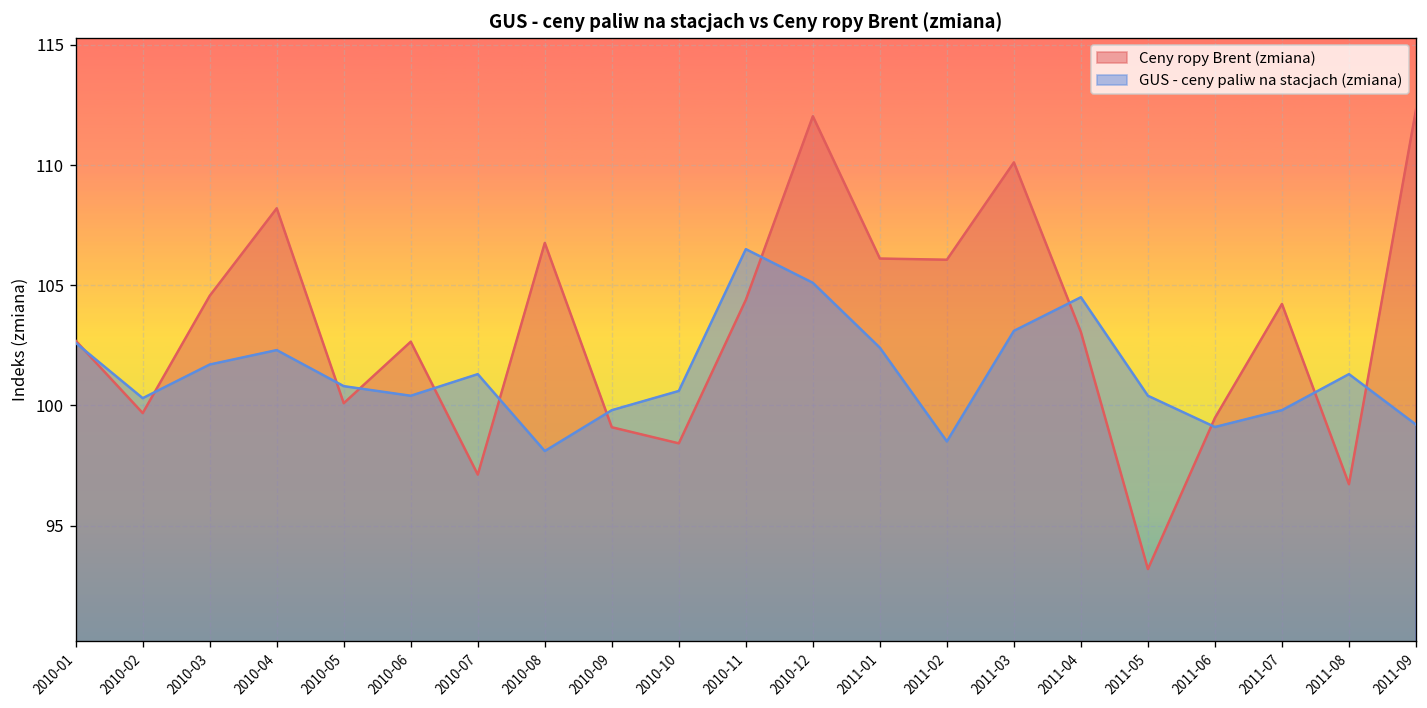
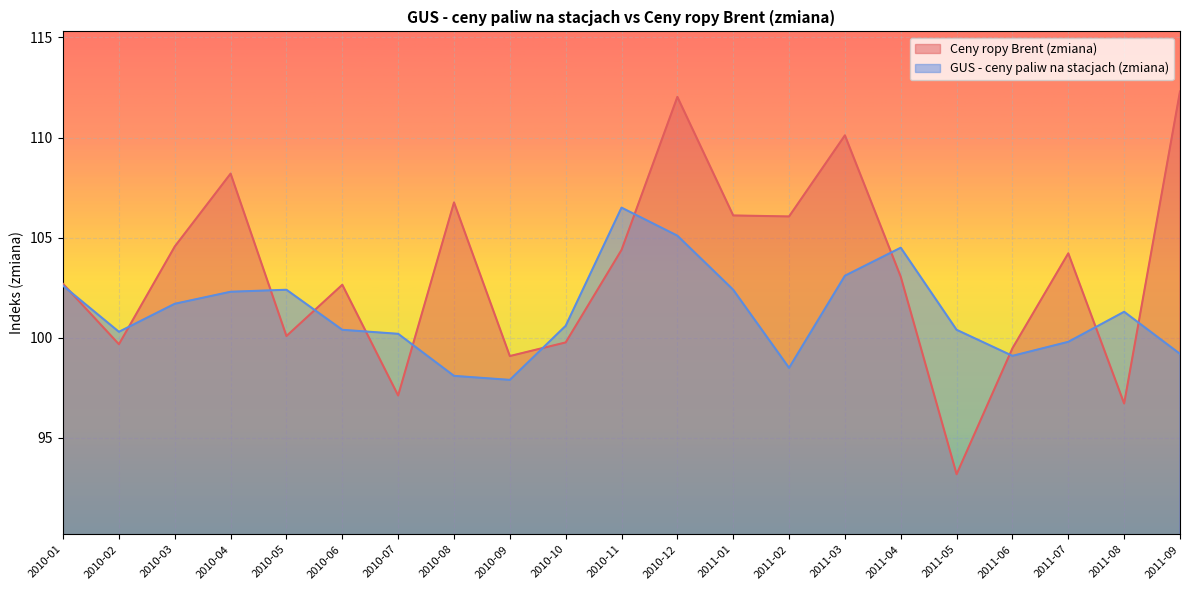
  {
    "Ceny ropy Brent (zmiana)": {
      "2010-02": 99.7,
      "2010-03": 104.6,
      "2010-04": 108.2,
      "2010-05": 100.1,
      "2010-06": 102.7,
      "2010-07": 97.1,
      "2010-08": 106.8,
      "2010-09": 99.1,
-     "2010-10": 98.4,
+     "2010-10": 99.8,
      "2010-11": 104.4,
      "2010-12": 112.0,
      "2011-01": 106.1,
      "2011-02": 106.1,
      "2011-03": 110.1,
      "2011-04": 103.1,
      "2011-05": 93.2,
      "2011-06": 99.5,
      "2011-07": 104.2,
      "2011-08": 96.7,
      "2011-09": 112.3
    },
    "GUS - ceny paliw na stacjach (zmiana)": {
      "2010-02": 100.3,
      "2010-03": 101.7,
      "2010-04": 102.3,
-     "2010-05": 100.8,
+     "2010-05": 102.4,
      "2010-06": 100.4,
-     "2010-07": 101.3,
+     "2010-07": 100.2,
      "2010-08": 98.1,
-     "2010-09": 99.8,
+     "2010-09": 97.9,
      "2010-10": 100.6,
      "2010-11": 106.5,
      "2010-12": 105.1,
      "2011-01": 102.4,
      "2011-02": 98.5,
      "2011-03": 103.1,
      "2011-04": 104.5,
      "2011-05": 100.4,
      "2011-06": 99.1,
      "2011-07": 99.8,
      "2011-08": 101.3,
      "2011-09": 99.2
    }
  }
